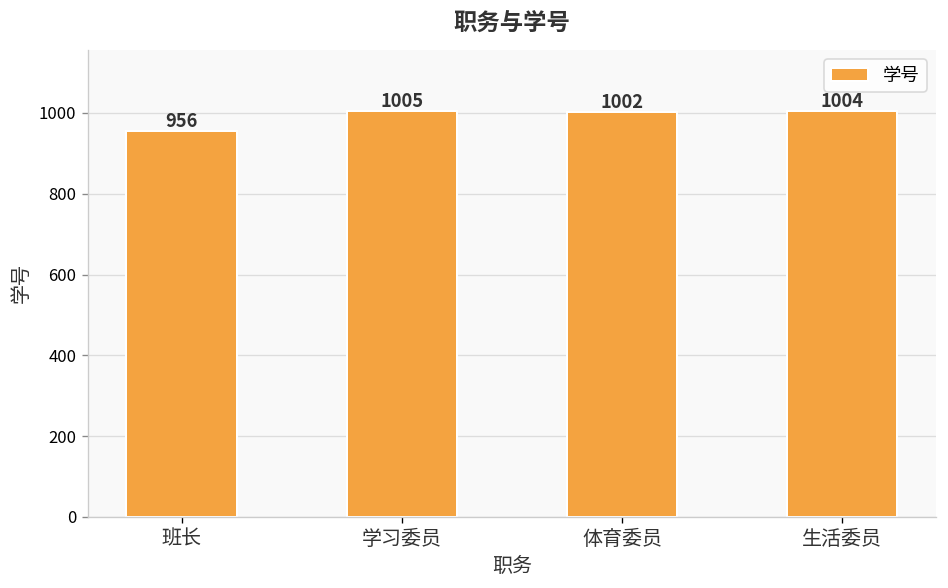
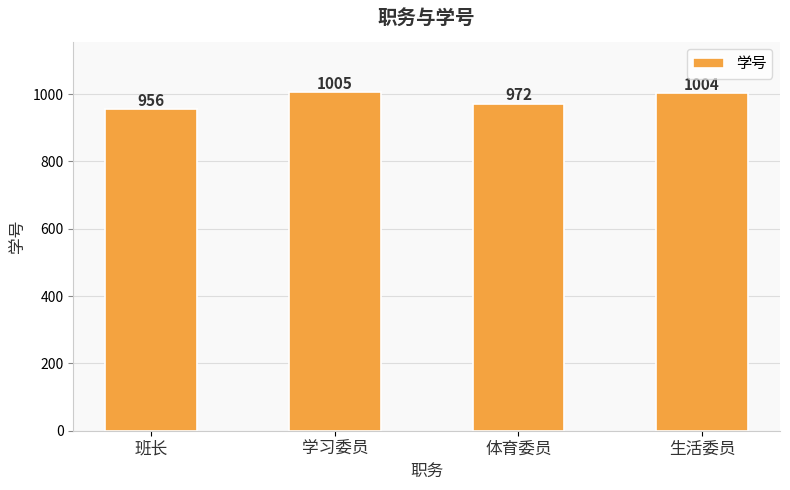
  {
    "班长": 956,
    "学习委员": 1005,
-   "体育委员": 1002
+   "体育委员": 972
  }
